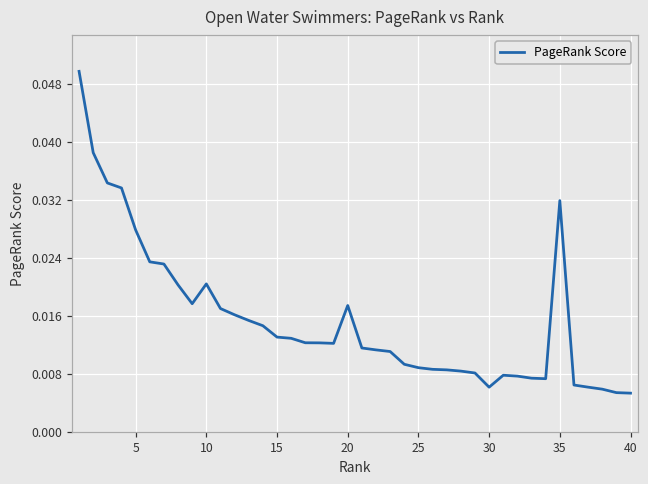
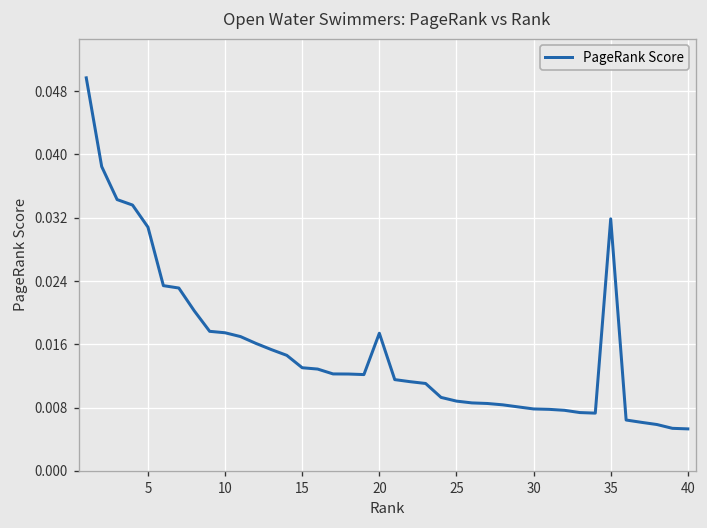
  {
-   "5": 0.028,
-   "10": 0.020,
+   "5": 0.031,
+   "10": 0.017,
    "15": 0.013,
    "20": 0.017,
    "25": 0.009,
-   "30": 0.006,
+   "30": 0.008,
    "35": 0.032,
    "40": 0.005
  }
